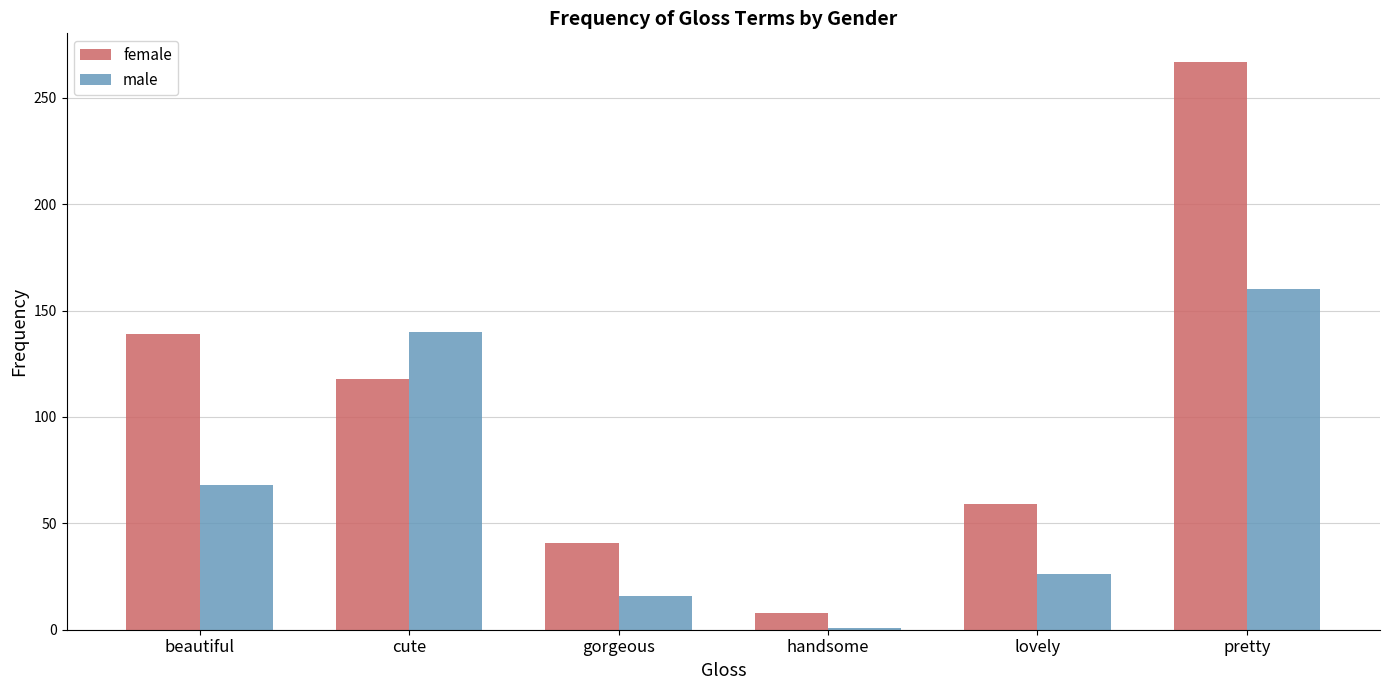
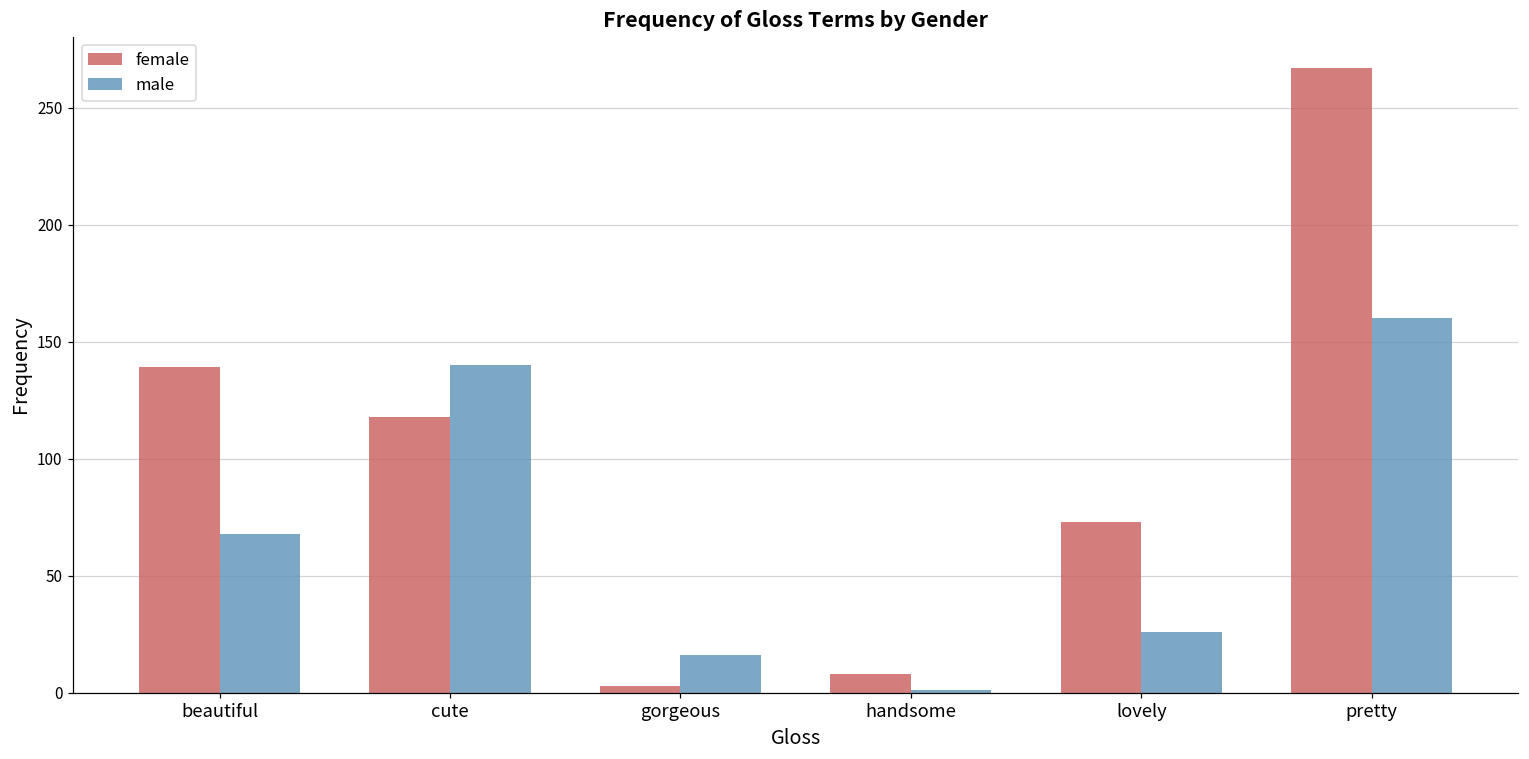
  {
    "female": {
      "beautiful": 139,
      "cute": 118,
-     "gorgeous": 41,
+     "gorgeous": 3,
      "handsome": 8,
-     "lovely": 59,
+     "lovely": 73,
      "pretty": 267
    },
    "male": {
      "beautiful": 68,
      "cute": 140,
      "gorgeous": 16,
      "lovely": 26,
      "pretty": 160
    }
  }
